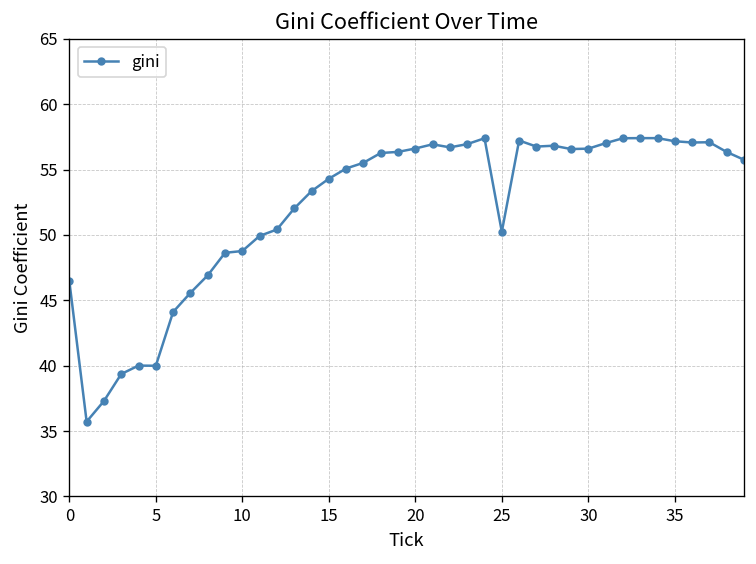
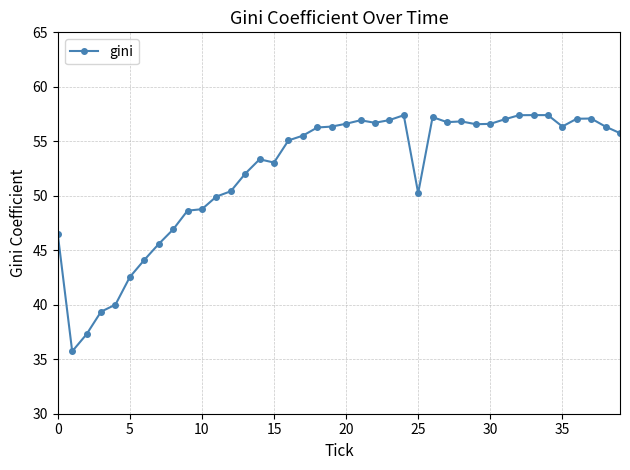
  {
    "0": 46.5,
-   "5": 40.0,
+   "5": 42.5,
    "10": 48.8,
-   "15": 54.3,
+   "15": 53.0,
    "20": 56.6,
    "25": 50.2,
    "30": 56.6,
-   "35": 57.2
+   "35": 56.4
  }
